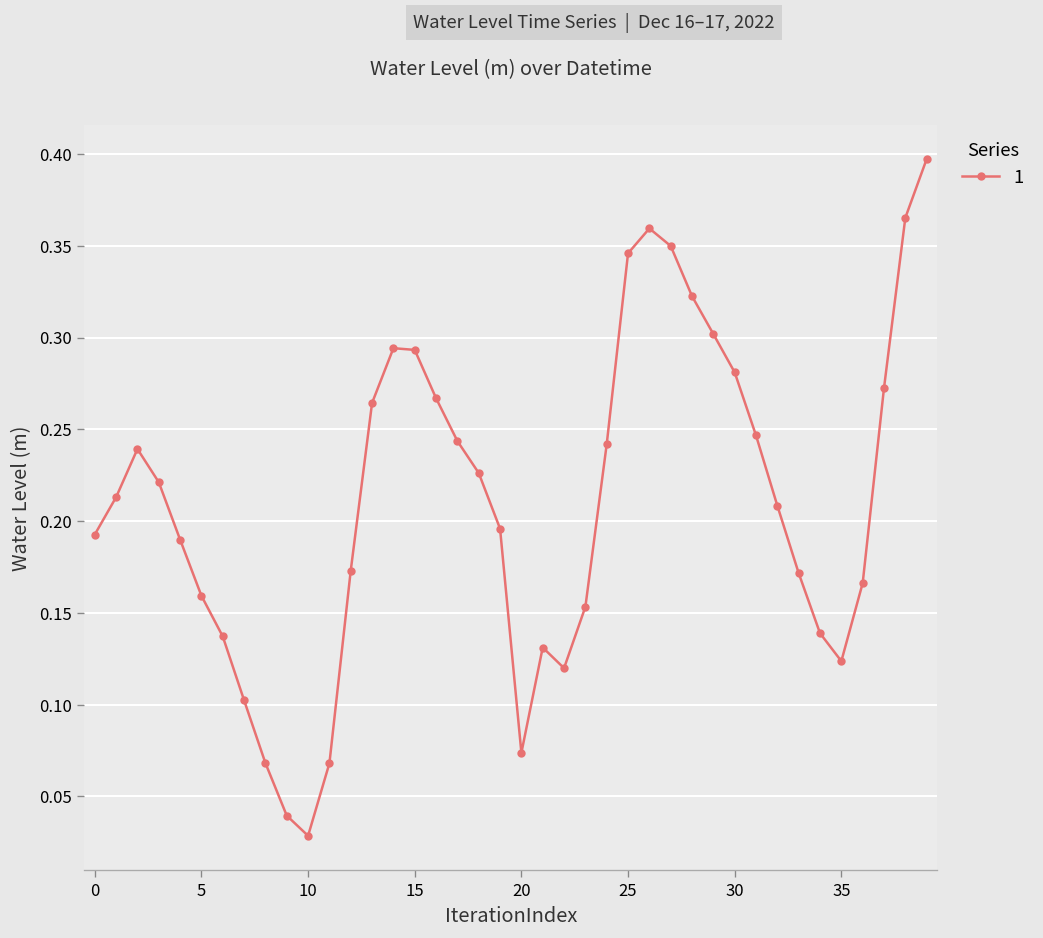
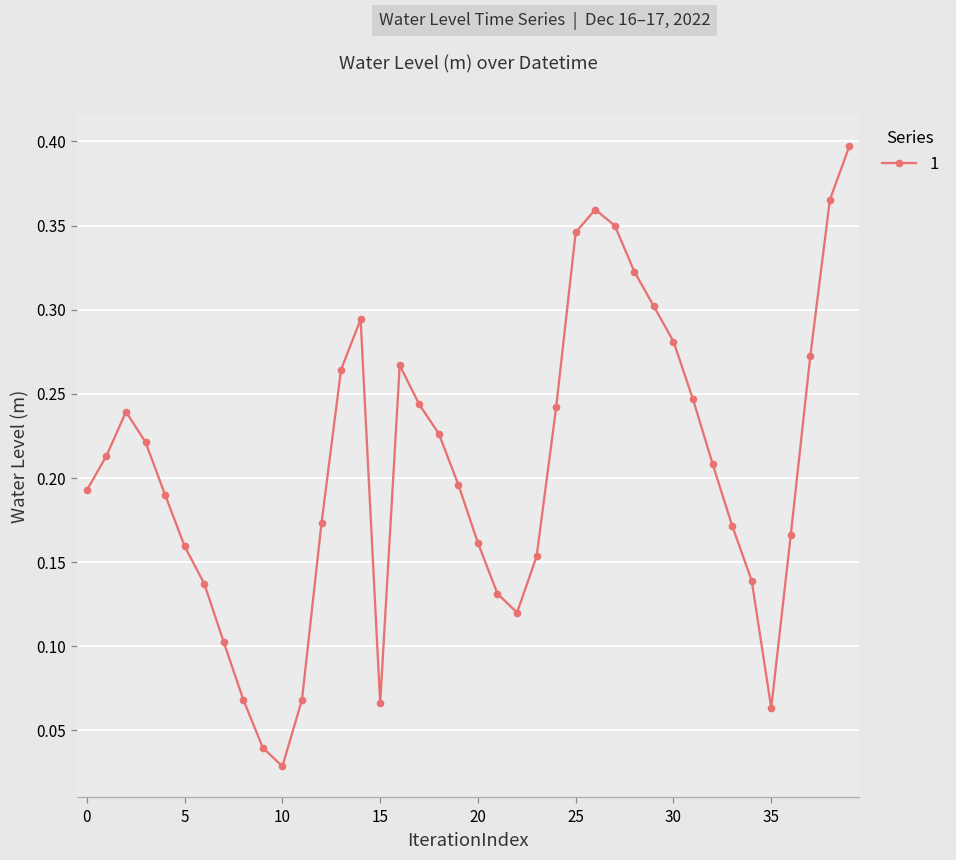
  {
    "0": 0.193,
    "5": 0.159,
    "10": 0.029,
-   "15": 0.293,
-   "20": 0.074,
+   "15": 0.066,
+   "20": 0.161,
    "25": 0.346,
    "30": 0.281,
-   "35": 0.124
+   "35": 0.063
  }
